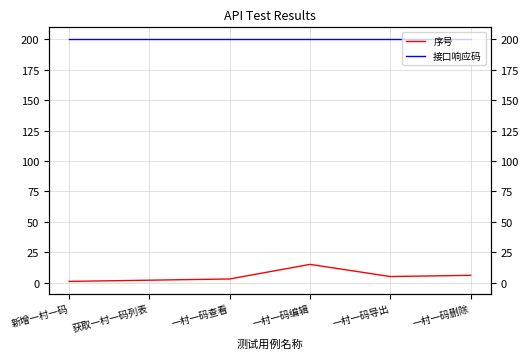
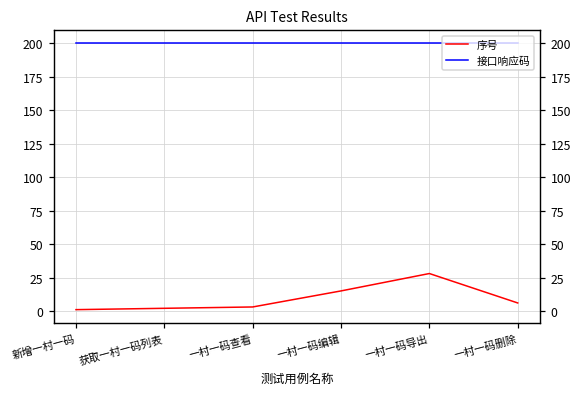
  {
    "序号": {
      "新增一村一码": 1,
      "获取一村一码列表": 2,
      "一村一码查看": 3,
      "一村一码编辑": 15,
-     "一村一码导出": 5,
+     "一村一码导出": 28,
      "一村一码删除": 6
    },
    "接口响应码": {
      "新增一村一码": 200,
      "获取一村一码列表": 200,
      "一村一码查看": 200,
      "一村一码编辑": 200,
      "一村一码导出": 200
    }
  }
